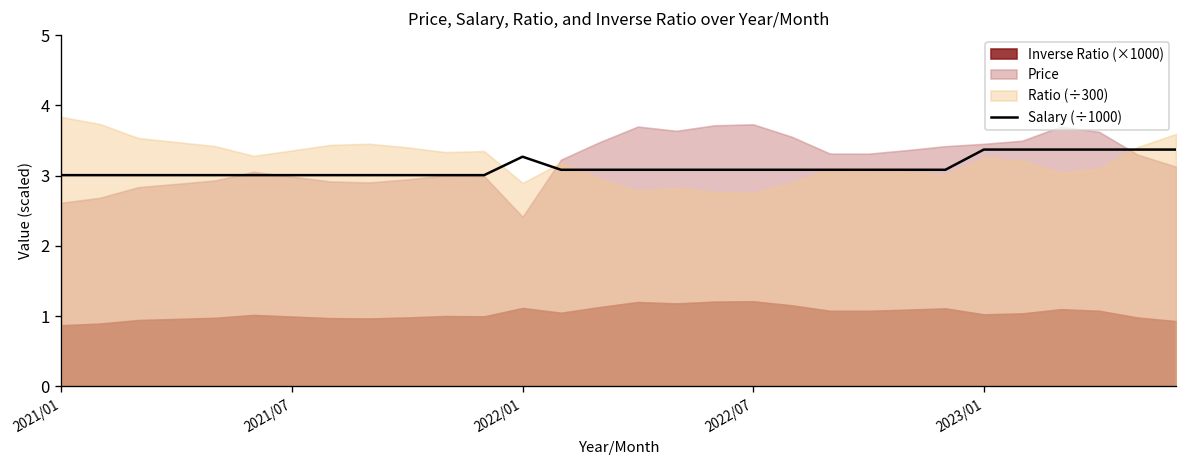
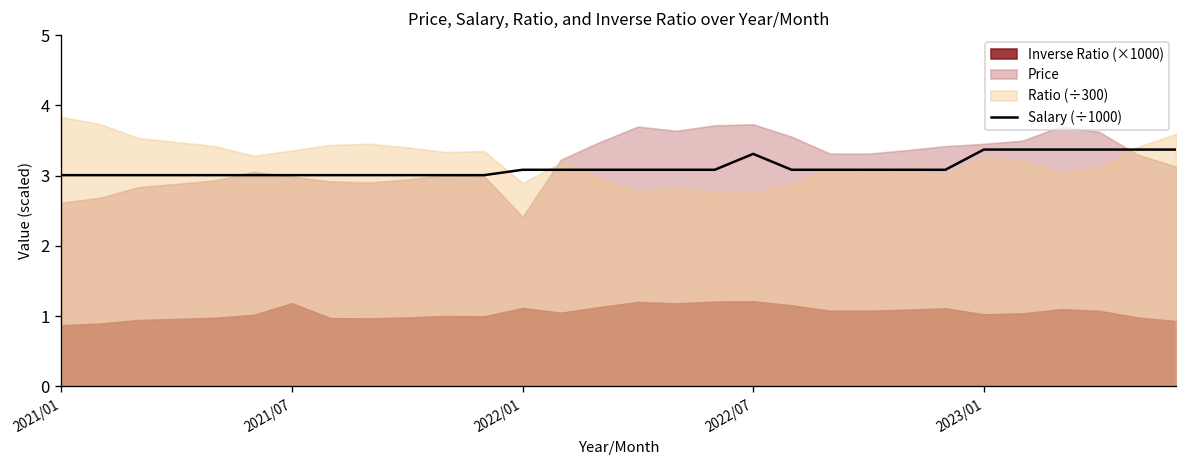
  {
    "Salary (÷1000)": {
      "2021/01": 3.0,
-     "2022/01": 3.3,
-     "2022/07": 3.1,
+     "2022/01": 3.1,
+     "2022/07": 3.3,
      "2023/01": 3.4
    },
    "Inverse Ratio (×1000)": {
      "2021/01": 0.9,
-     "2021/07": 1.0,
+     "2021/07": 1.2,
      "2022/01": 1.1,
      "2022/07": 1.2,
      "2023/01": 1.0
    },
    "Price": {
      "2021/01": 2.6,
      "2022/01": 2.4,
      "2022/07": 3.7,
      "2023/01": 3.5
    },
    "Ratio (÷300)": {
      "2021/01": 3.8,
      "2021/07": 3.4,
      "2022/01": 2.9,
      "2022/07": 2.8,
      "2023/01": 3.3
    }
  }
